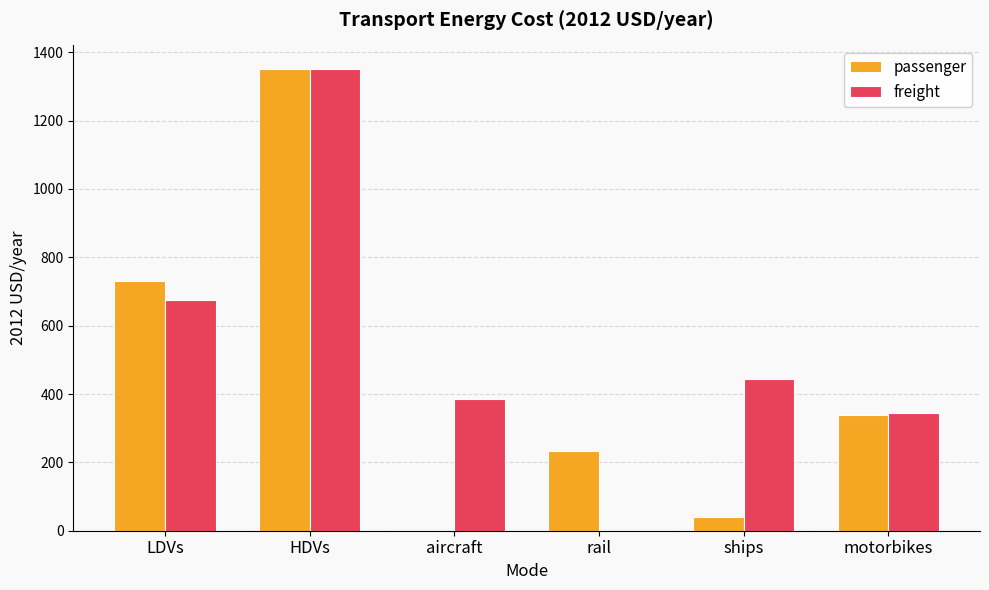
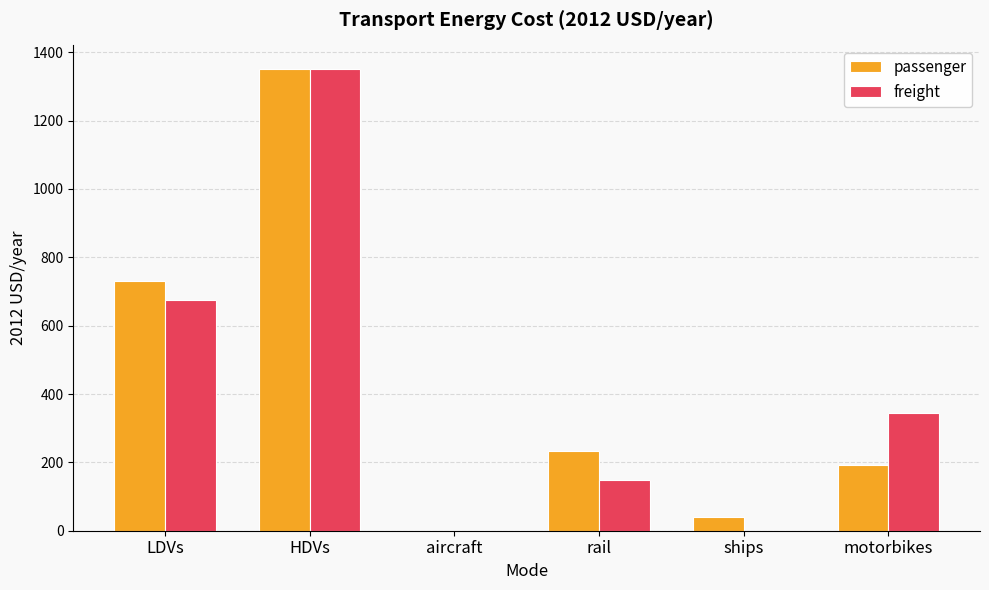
  {
    "passenger": {
      "LDVs": 730,
      "HDVs": 1350,
      "aircraft": 0,
      "rail": 230,
      "ships": 40,
-     "motorbikes": 340
+     "motorbikes": 190
    },
    "freight": {
      "LDVs": 680,
      "HDVs": 1350,
-     "aircraft": 390,
-     "rail": 0,
-     "ships": 440,
+     "aircraft": 0,
+     "rail": 150,
+     "ships": 0,
      "motorbikes": 350
    }
  }
